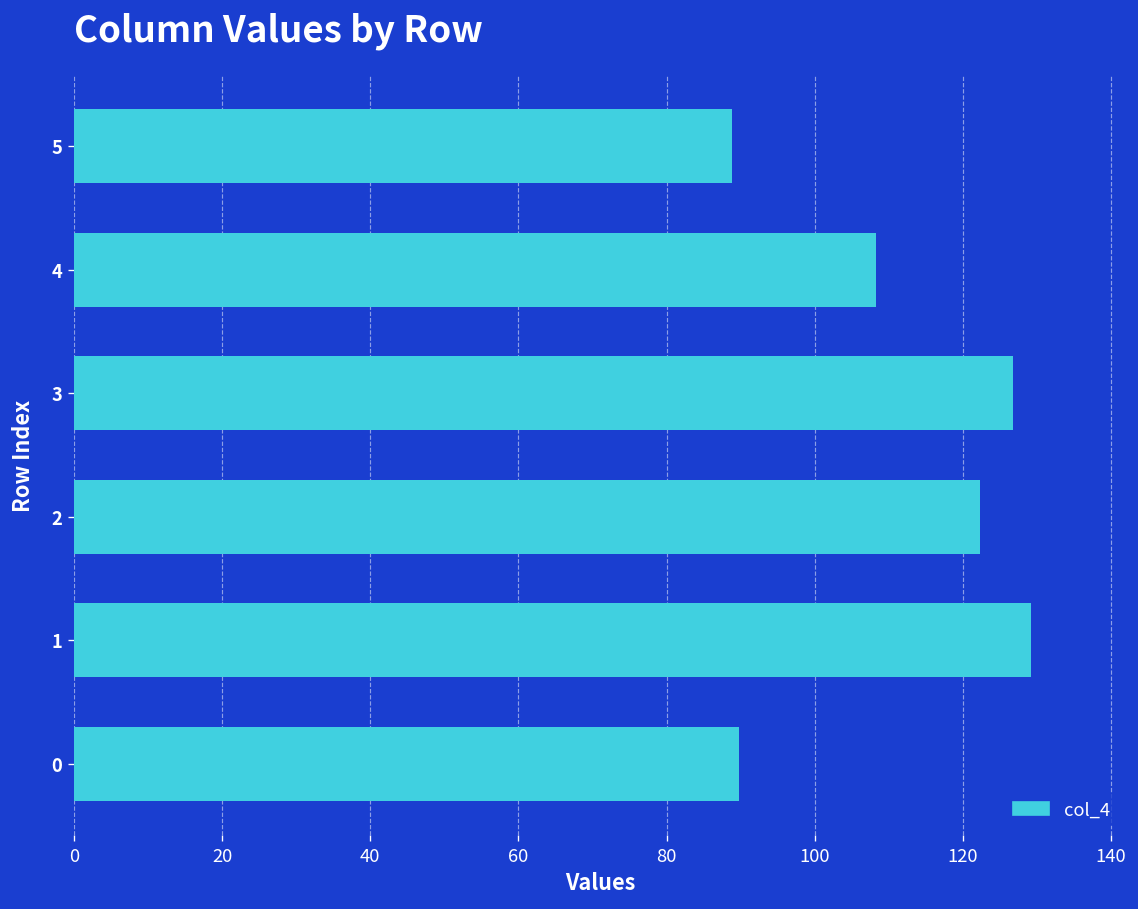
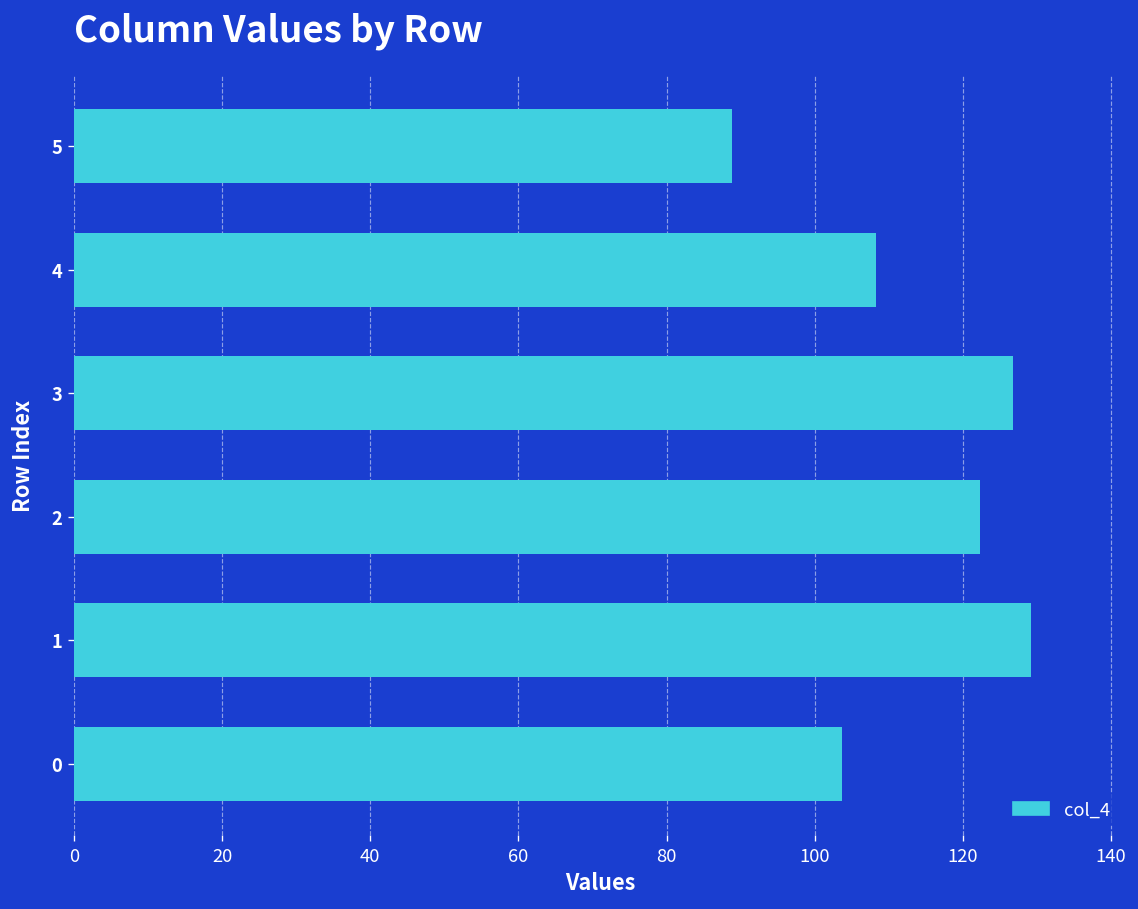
  {
    "5": 89,
    "4": 108,
    "3": 127,
    "2": 122,
    "1": 129,
-   "0": 90
+   "0": 104
  }
